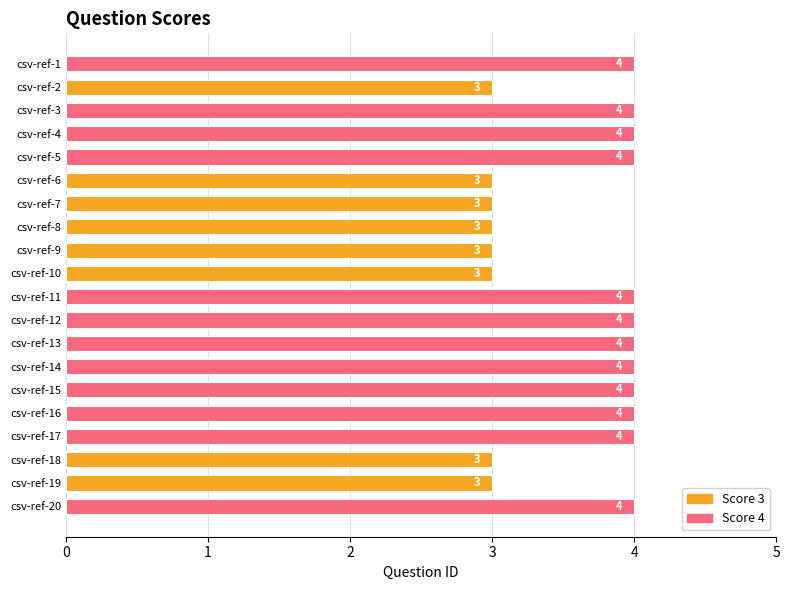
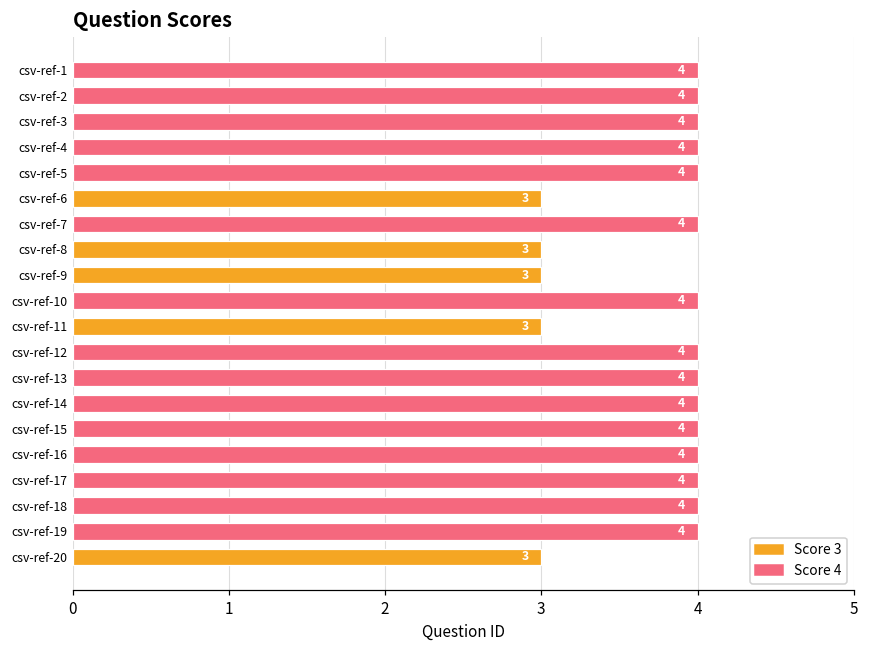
  {
    "csv-ref-1": 4,
-   "csv-ref-2": 3,
+   "csv-ref-2": 4,
    "csv-ref-3": 4,
    "csv-ref-4": 4,
    "csv-ref-5": 4,
    "csv-ref-6": 3,
-   "csv-ref-7": 3,
+   "csv-ref-7": 4,
    "csv-ref-8": 3,
    "csv-ref-9": 3,
-   "csv-ref-10": 3,
-   "csv-ref-11": 4,
+   "csv-ref-10": 4,
+   "csv-ref-11": 3,
    "csv-ref-12": 4,
    "csv-ref-13": 4,
    "csv-ref-14": 4,
    "csv-ref-15": 4,
    "csv-ref-16": 4,
    "csv-ref-17": 4,
-   "csv-ref-18": 3,
-   "csv-ref-19": 3,
-   "csv-ref-20": 4
+   "csv-ref-18": 4,
+   "csv-ref-19": 4,
+   "csv-ref-20": 3
  }
